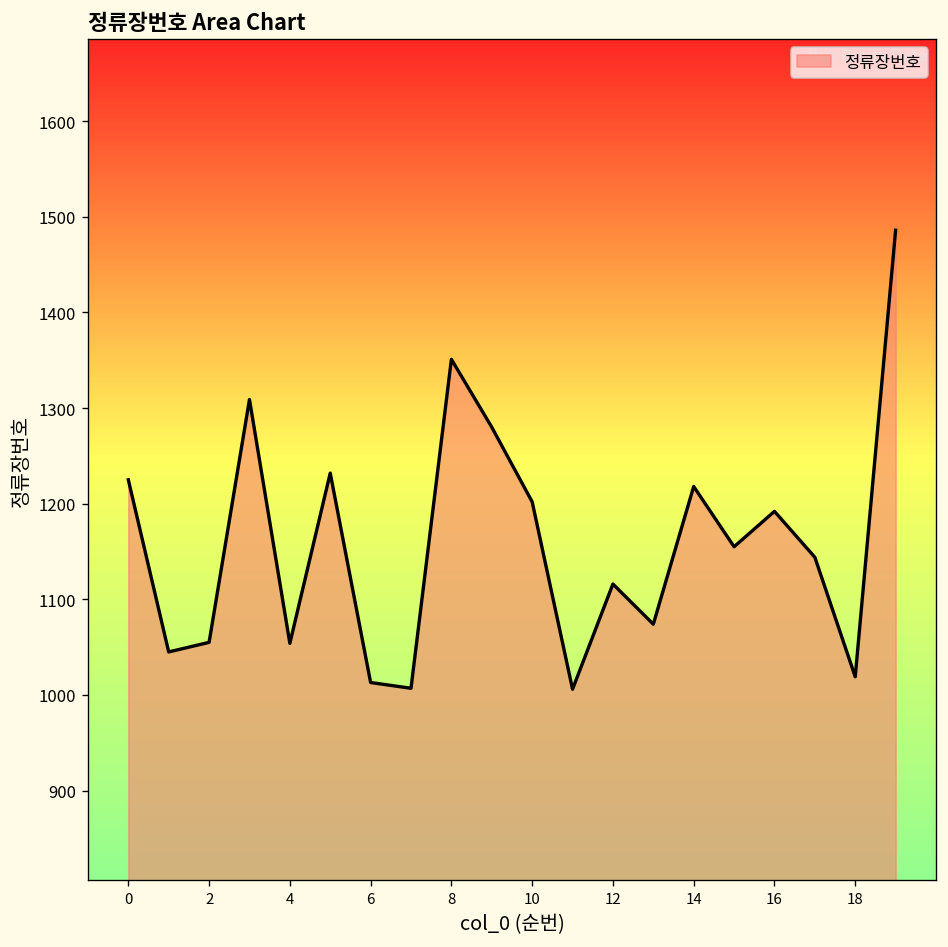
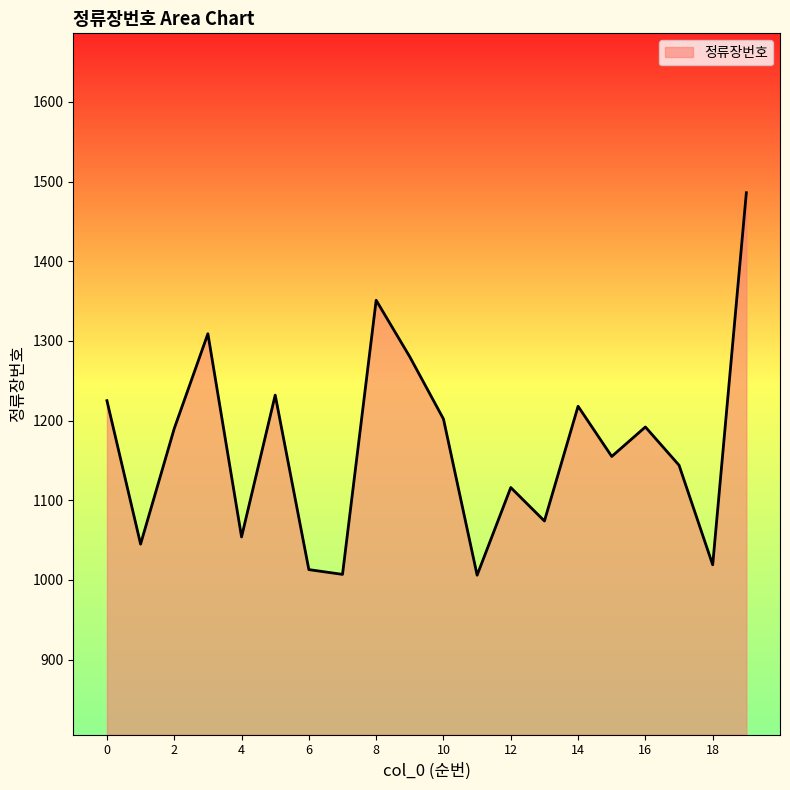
  {
    "0": 1230,
-   "2": 1060,
+   "2": 1190,
    "4": 1050,
    "6": 1010,
    "8": 1350,
    "10": 1200,
    "12": 1120,
    "14": 1220,
    "16": 1190,
    "18": 1020
  }
